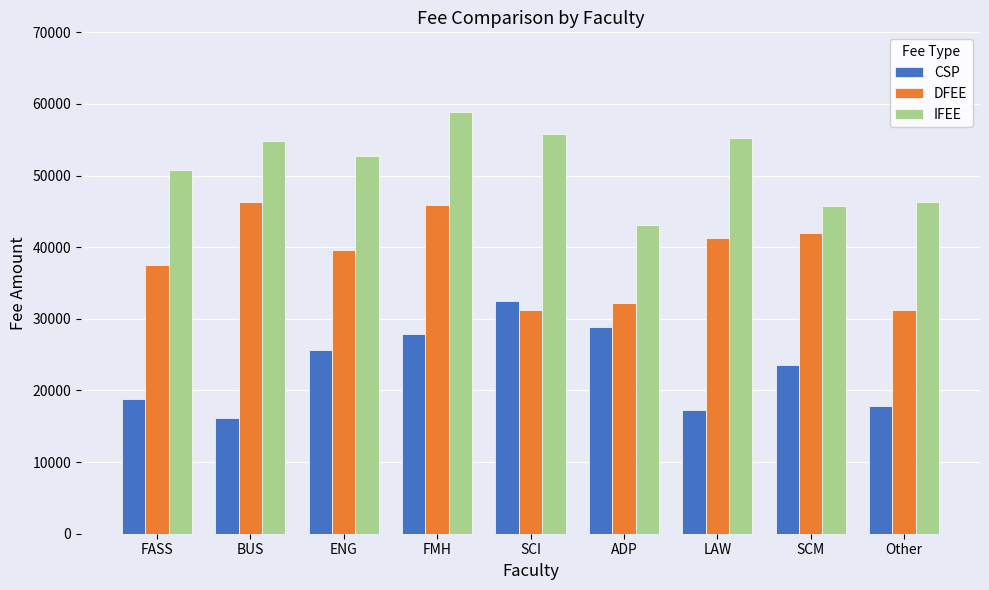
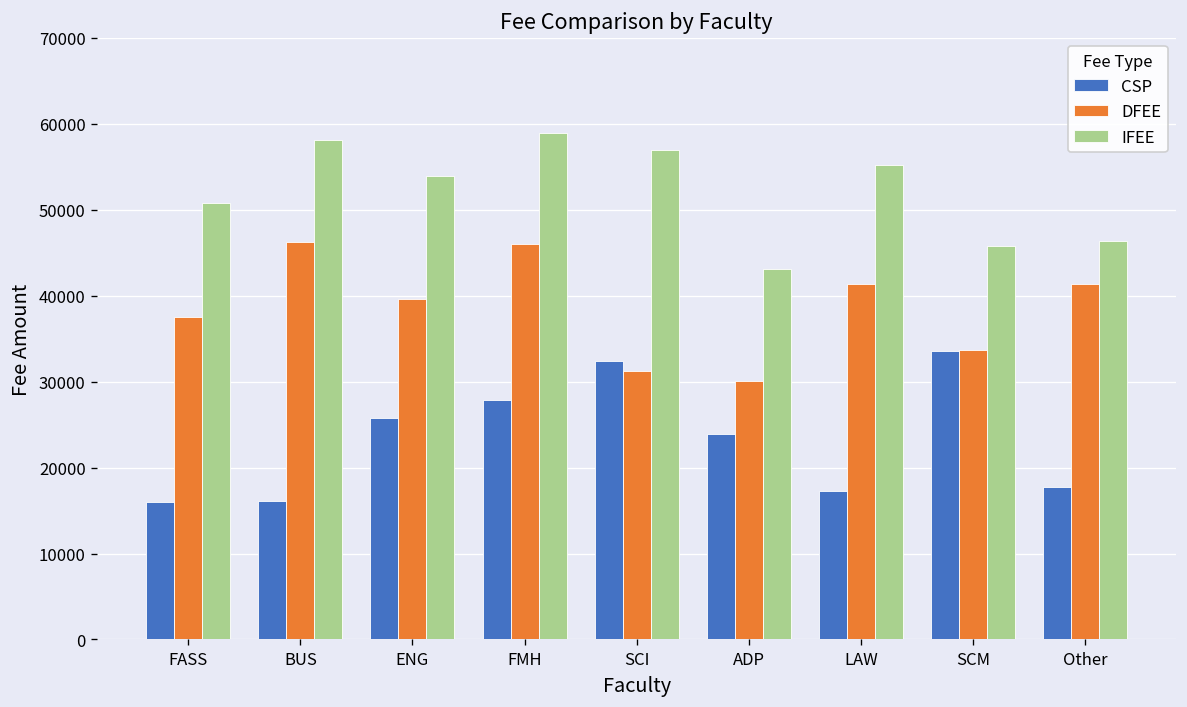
  {
    "CSP": {
-     "FASS": 19000,
+     "FASS": 16000,
      "BUS": 16000,
      "ENG": 26000,
      "FMH": 28000,
      "SCI": 32000,
-     "ADP": 29000,
+     "ADP": 24000,
      "LAW": 17000,
-     "SCM": 24000,
+     "SCM": 34000,
      "Other": 18000
    },
    "DFEE": {
      "FASS": 38000,
      "BUS": 46000,
      "ENG": 40000,
      "FMH": 46000,
      "SCI": 31000,
-     "ADP": 32000,
+     "ADP": 30000,
      "LAW": 41000,
-     "SCM": 42000,
-     "Other": 31000
+     "SCM": 34000,
+     "Other": 41000
    },
    "IFEE": {
      "FASS": 51000,
-     "BUS": 55000,
-     "ENG": 53000,
+     "BUS": 58000,
+     "ENG": 54000,
      "FMH": 59000,
-     "SCI": 56000,
+     "SCI": 57000,
      "ADP": 43000,
      "LAW": 55000,
      "SCM": 46000,
      "Other": 46000
    }
  }
